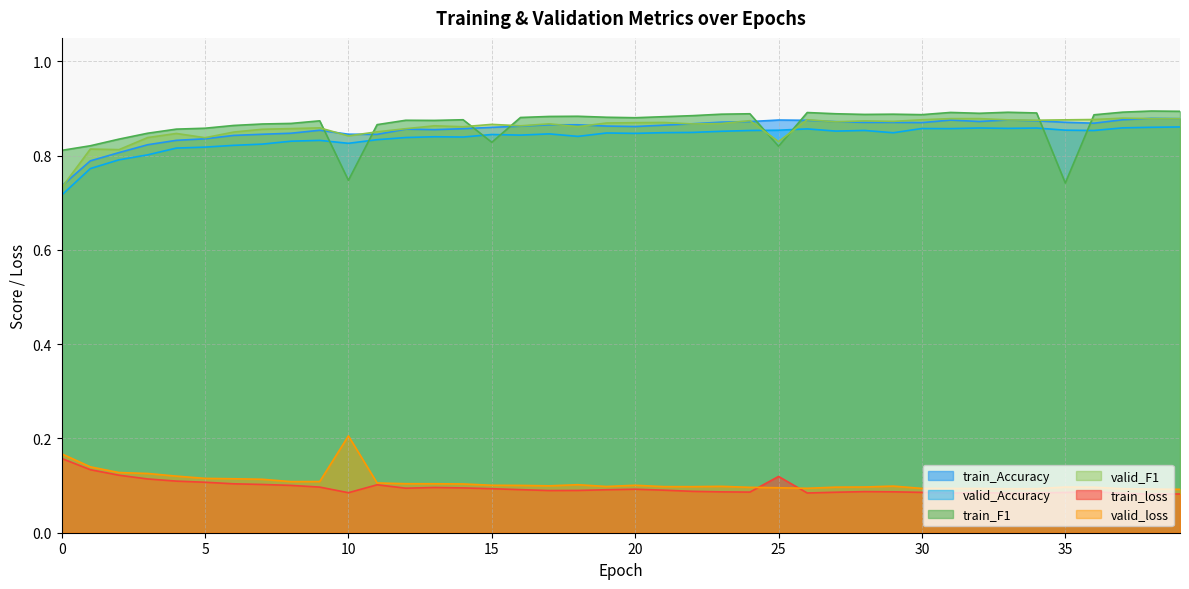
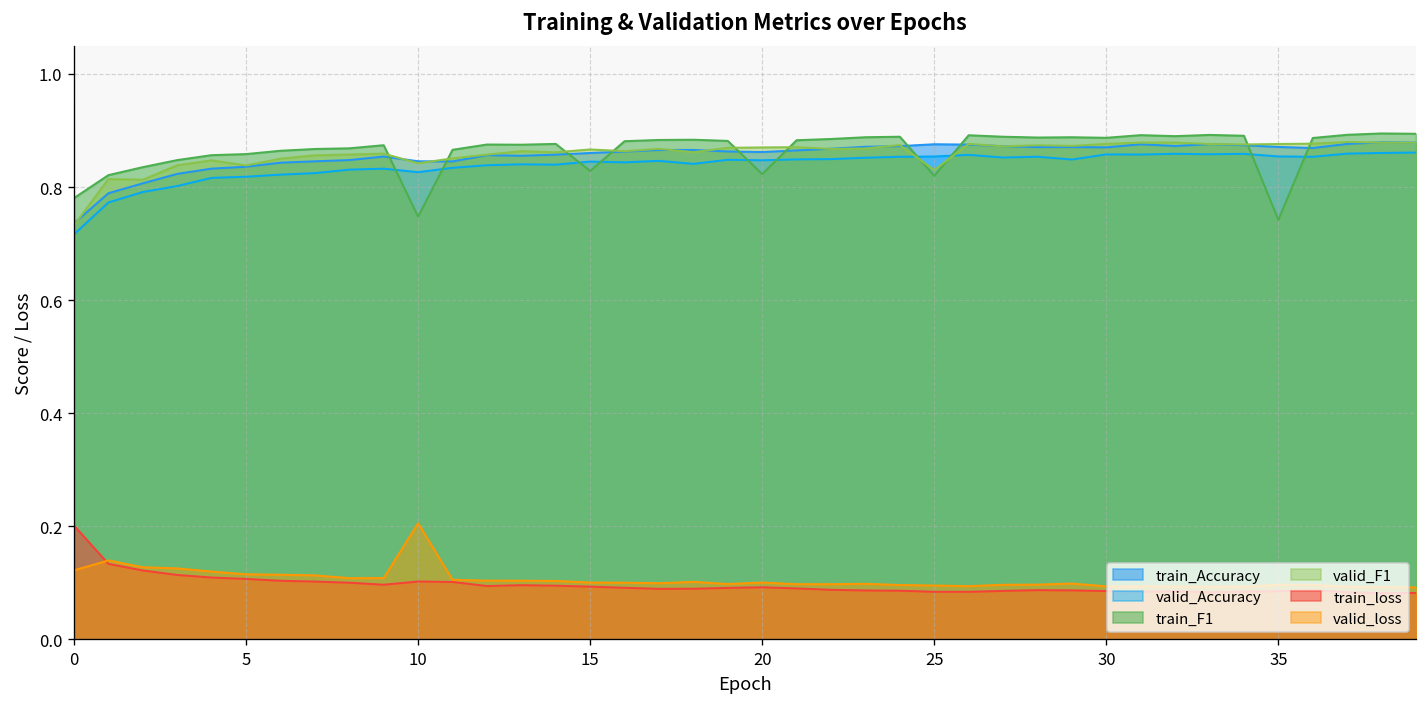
  {
    "train_F1": {
-     "0": 0.81,
+     "0": 0.78,
      "5": 0.86,
      "10": 0.75,
      "15": 0.83,
-     "20": 0.88,
+     "20": 0.82,
      "25": 0.82,
      "30": 0.89,
      "35": 0.74
    },
    "valid_F1": {
      "15": 0.87,
      "20": 0.87,
      "25": 0.83,
      "30": 0.88
    },
    "train_loss": {
-     "0": 0.16,
+     "0": 0.20,
      "5": 0.11,
-     "10": 0.08,
+     "10": 0.10,
      "15": 0.09,
      "20": 0.09,
-     "25": 0.12,
+     "25": 0.08,
      "30": 0.09
    },
    "valid_loss": {
-     "0": 0.17,
+     "0": 0.12,
      "5": 0.12,
      "10": 0.21,
      "15": 0.10,
      "20": 0.10,
      "25": 0.10,
      "30": 0.09
    }
  }
